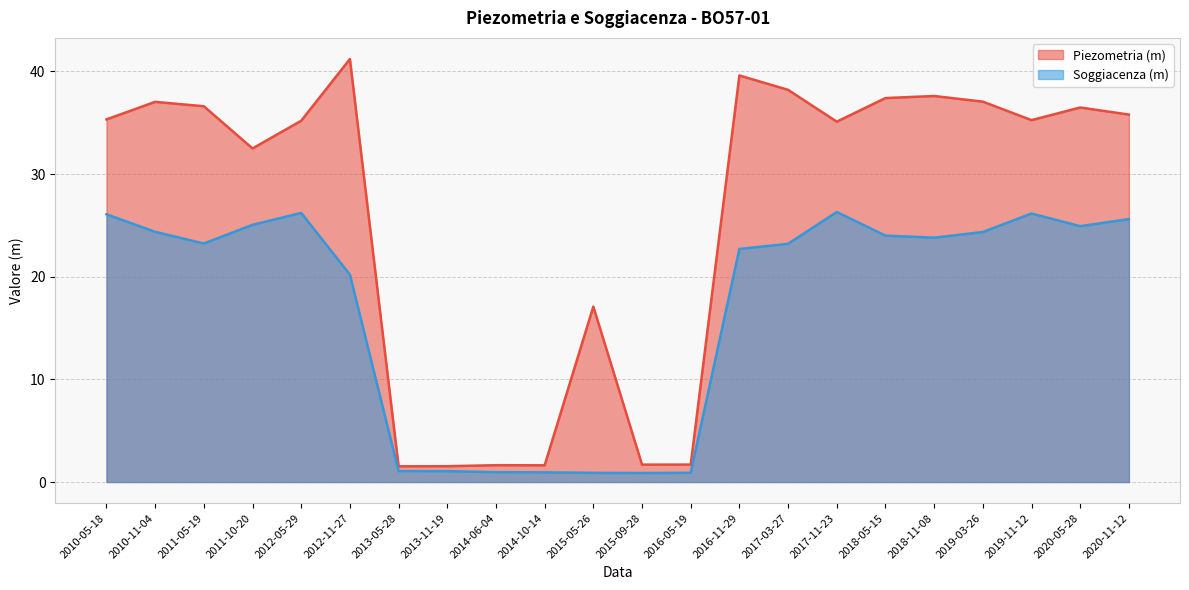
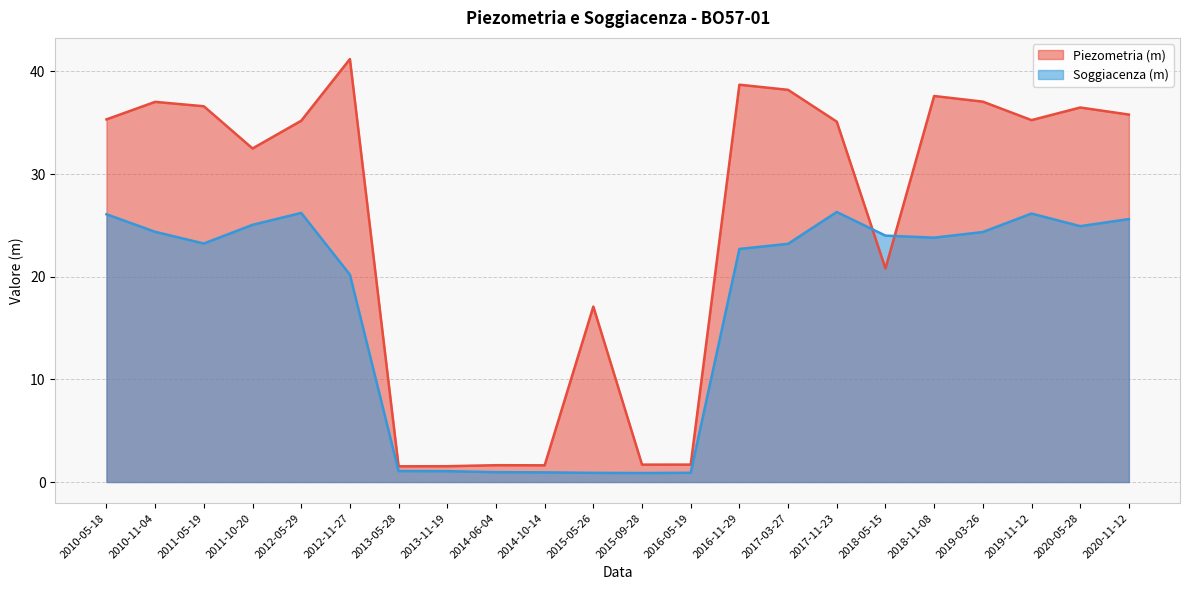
  {
    "Piezometria (m)": {
      "2010-05-18": 35.3,
      "2010-11-04": 37.0,
      "2011-05-19": 36.6,
      "2011-10-20": 32.5,
      "2012-05-29": 35.2,
      "2012-11-27": 41.2,
      "2013-05-28": 1.5,
      "2013-11-19": 1.5,
      "2014-06-04": 1.6,
      "2014-10-14": 1.6,
      "2015-05-26": 17.1,
      "2015-09-28": 1.7,
      "2016-05-19": 1.7,
-     "2016-11-29": 39.6,
+     "2016-11-29": 38.7,
      "2017-03-27": 38.2,
      "2017-11-23": 35.1,
-     "2018-05-15": 37.4,
+     "2018-05-15": 20.8,
      "2018-11-08": 37.6,
      "2019-03-26": 37.1,
      "2019-11-12": 35.3,
      "2020-05-28": 36.5,
      "2020-11-12": 35.8
    },
    "Soggiacenza (m)": {
      "2010-05-18": 26.1,
      "2010-11-04": 24.4,
      "2011-05-19": 23.2,
      "2011-10-20": 25.1,
      "2012-05-29": 26.2,
      "2012-11-27": 20.2,
      "2013-05-28": 1.1,
      "2013-11-19": 1.1,
      "2014-06-04": 1.0,
      "2014-10-14": 0.9,
      "2015-05-26": 0.9,
      "2015-09-28": 0.9,
      "2016-05-19": 0.9,
      "2016-11-29": 22.7,
      "2017-03-27": 23.2,
      "2017-11-23": 26.3,
      "2018-05-15": 24.0,
      "2018-11-08": 23.8,
      "2019-03-26": 24.4,
      "2019-11-12": 26.2,
      "2020-05-28": 24.9,
      "2020-11-12": 25.6
    }
  }
